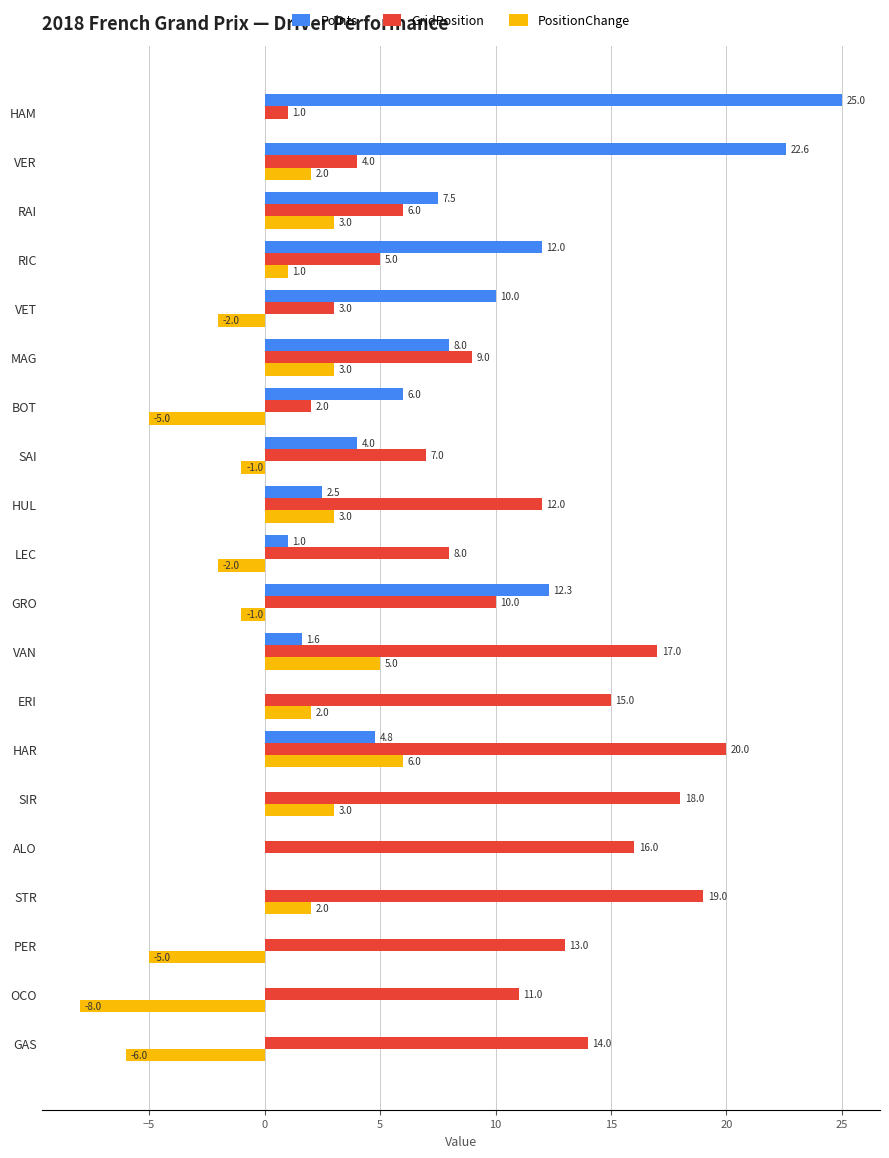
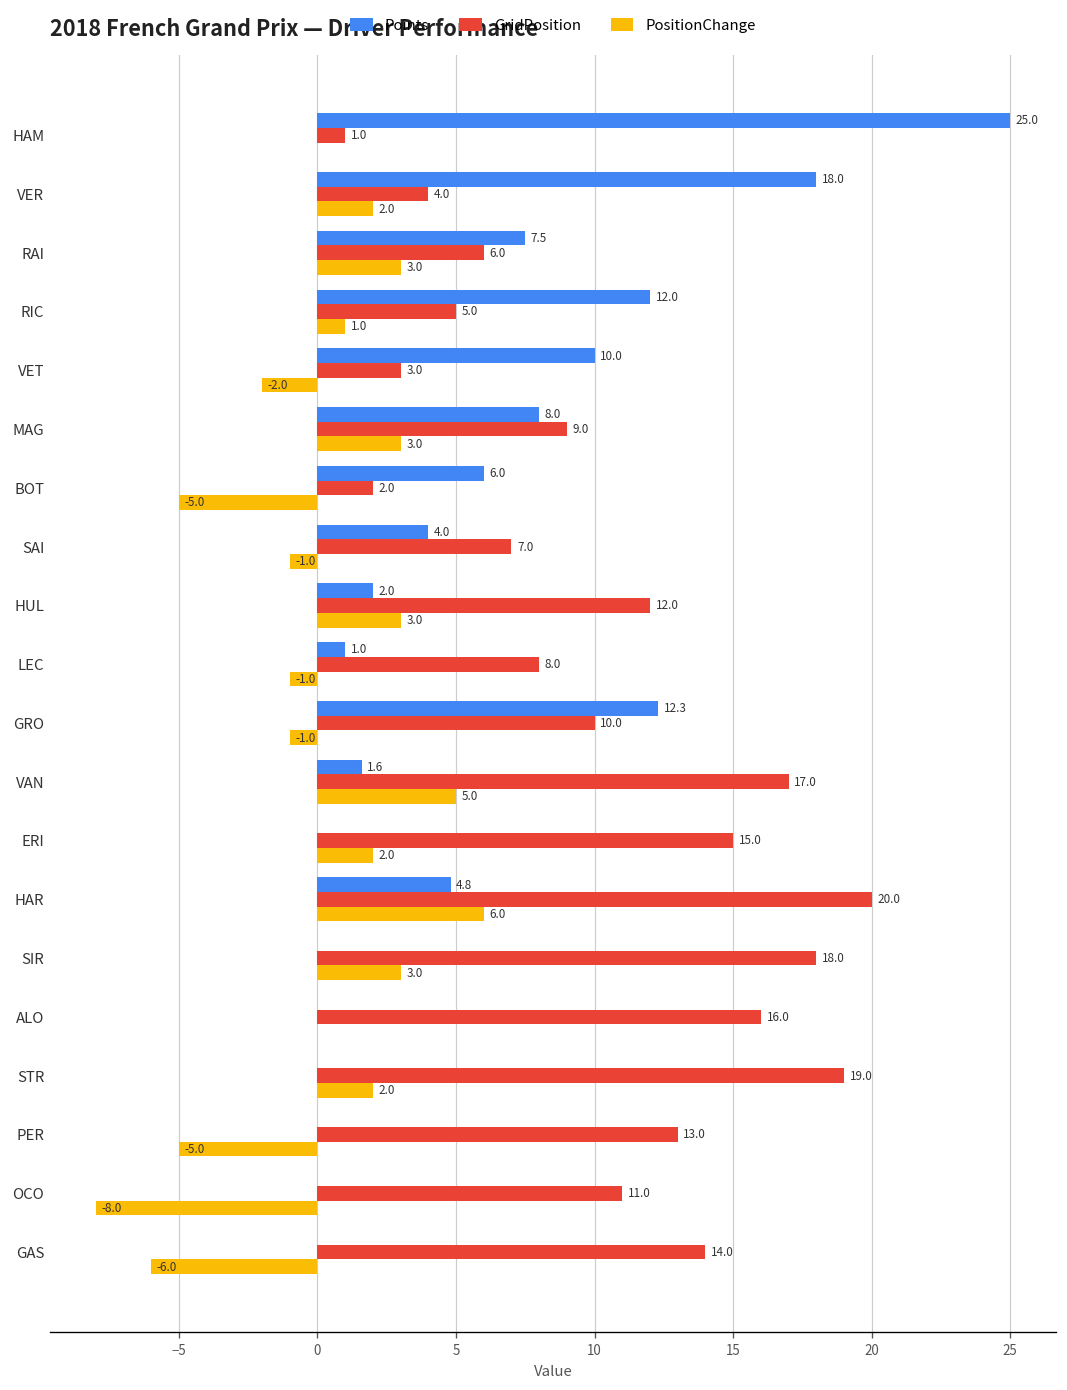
  {
    "Points": {
      "HAM": 25.0,
-     "VER": 22.6,
+     "VER": 18.0,
      "RAI": 7.5,
      "RIC": 12.0,
      "VET": 10.0,
      "MAG": 8.0,
      "BOT": 6.0,
      "SAI": 4.0,
-     "HUL": 2.5,
+     "HUL": 2.0,
      "LEC": 1.0,
      "GRO": 12.3,
      "VAN": 1.6,
      "HAR": 4.8
    },
    "GridPosition": {
      "HAM": 1.0,
      "VER": 4.0,
      "RAI": 6.0,
      "RIC": 5.0,
      "VET": 3.0,
      "MAG": 9.0,
      "BOT": 2.0,
      "SAI": 7.0,
      "HUL": 12.0,
      "LEC": 8.0,
      "GRO": 10.0,
      "VAN": 17.0,
      "ERI": 15.0,
      "HAR": 20.0,
      "SIR": 18.0,
      "ALO": 16.0,
      "STR": 19.0,
      "PER": 13.0,
      "OCO": 11.0,
      "GAS": 14.0
    },
    "PositionChange": {
      "VER": 2.0,
      "RAI": 3.0,
      "RIC": 1.0,
      "VET": -2.0,
      "MAG": 3.0,
      "BOT": -5.0,
      "SAI": -1.0,
      "HUL": 3.0,
-     "LEC": -2.0,
+     "LEC": -1.0,
      "GRO": -1.0,
      "VAN": 5.0,
      "ERI": 2.0,
      "HAR": 6.0,
      "SIR": 3.0,
      "STR": 2.0,
      "PER": -5.0,
      "OCO": -8.0,
      "GAS": -6.0
    }
  }
